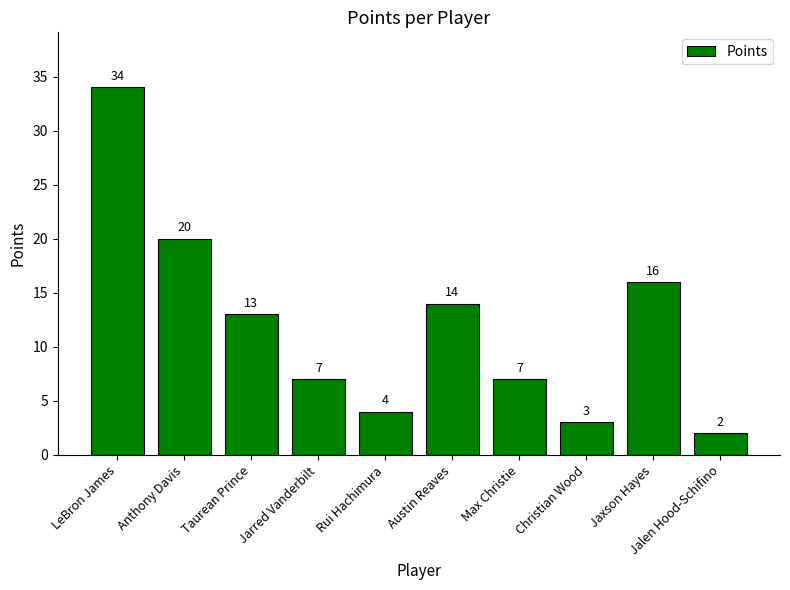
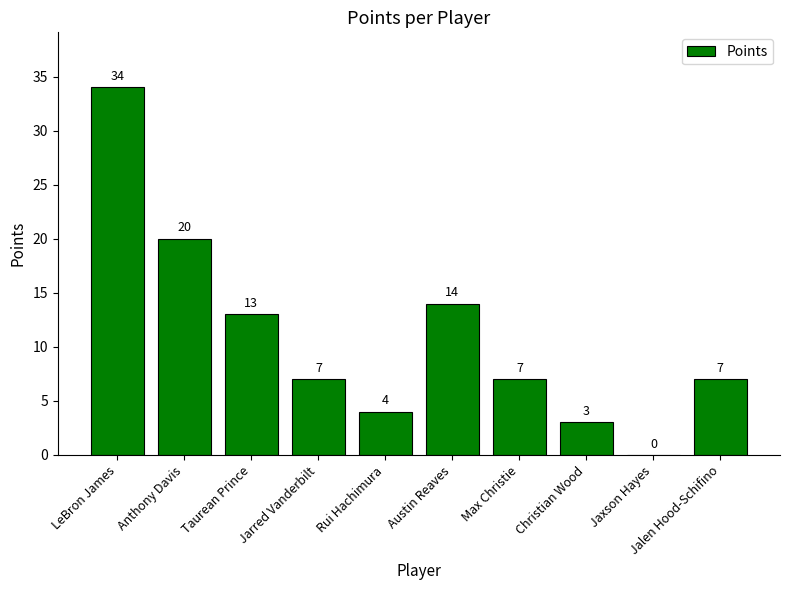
  {
    "LeBron James": 34,
    "Anthony Davis": 20,
    "Taurean Prince": 13,
    "Jarred Vanderbilt": 7,
    "Rui Hachimura": 4,
    "Austin Reaves": 14,
    "Max Christie": 7,
    "Christian Wood": 3,
-   "Jaxson Hayes": 16,
-   "Jalen Hood-Schifino": 2
+   "Jaxson Hayes": 0,
+   "Jalen Hood-Schifino": 7
  }
